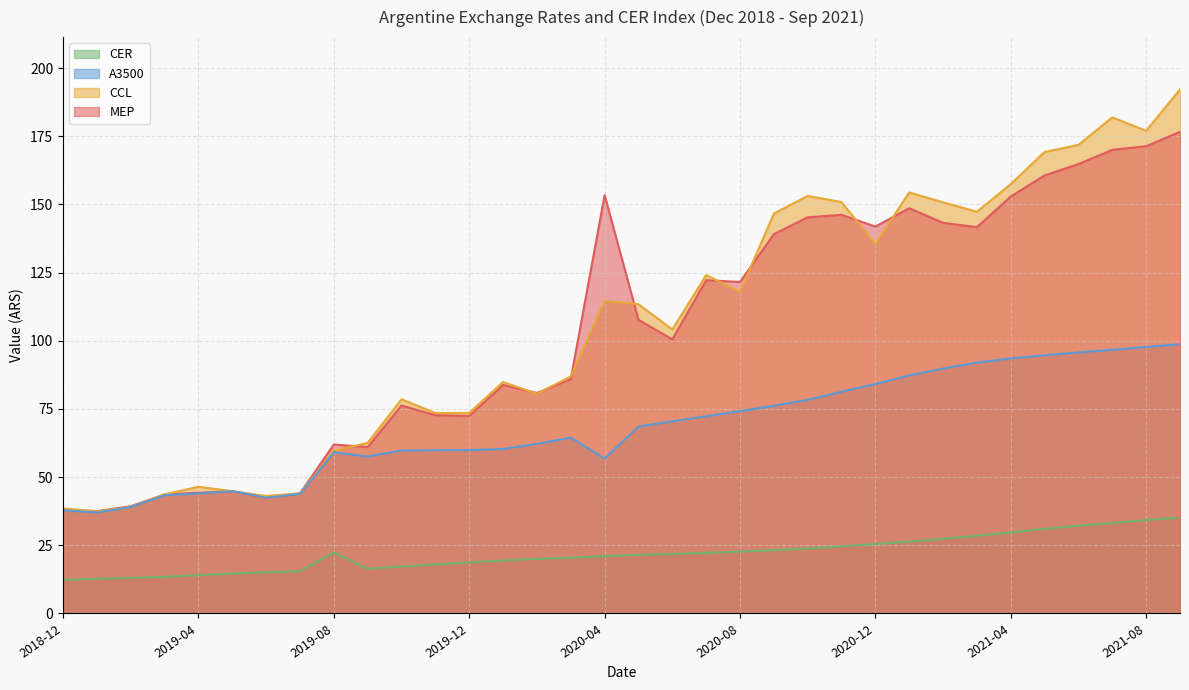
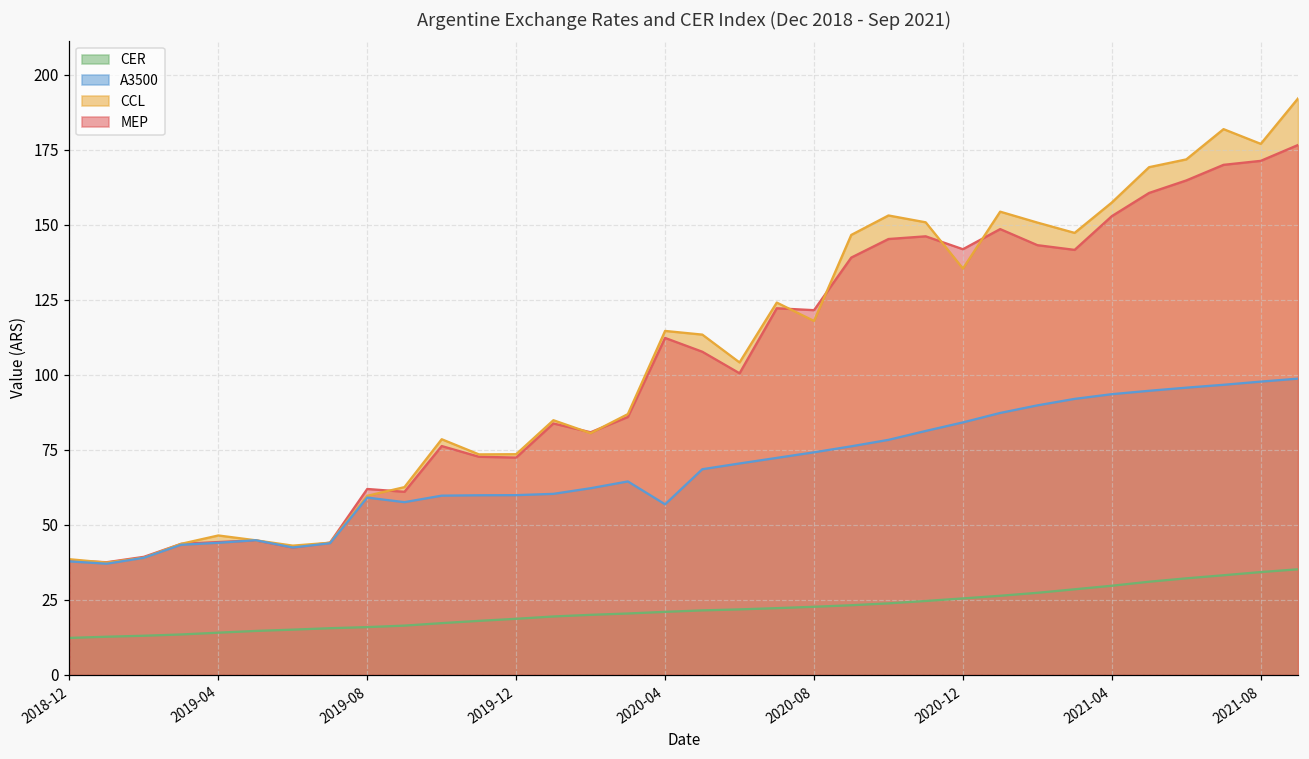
  {
    "CER": {
      "2018-12": 12,
      "2019-04": 14,
-     "2019-08": 22,
+     "2019-08": 16,
      "2019-12": 19,
      "2020-04": 21,
      "2020-08": 23,
      "2020-12": 25,
      "2021-04": 30,
      "2021-08": 34
    },
    "A3500": {
      "2019-12": 60,
      "2020-04": 57,
      "2020-08": 74,
      "2020-12": 84,
      "2021-04": 94,
      "2021-08": 98
    },
    "CCL": {
      "2019-04": 46,
      "2019-12": 74,
      "2020-04": 115,
      "2020-08": 118,
      "2020-12": 135,
      "2021-04": 157,
      "2021-08": 177
    },
    "MEP": {
      "2019-08": 62,
      "2019-12": 72,
-     "2020-04": 153,
+     "2020-04": 112,
      "2020-08": 122,
      "2020-12": 142,
      "2021-04": 153,
      "2021-08": 171
    }
  }
